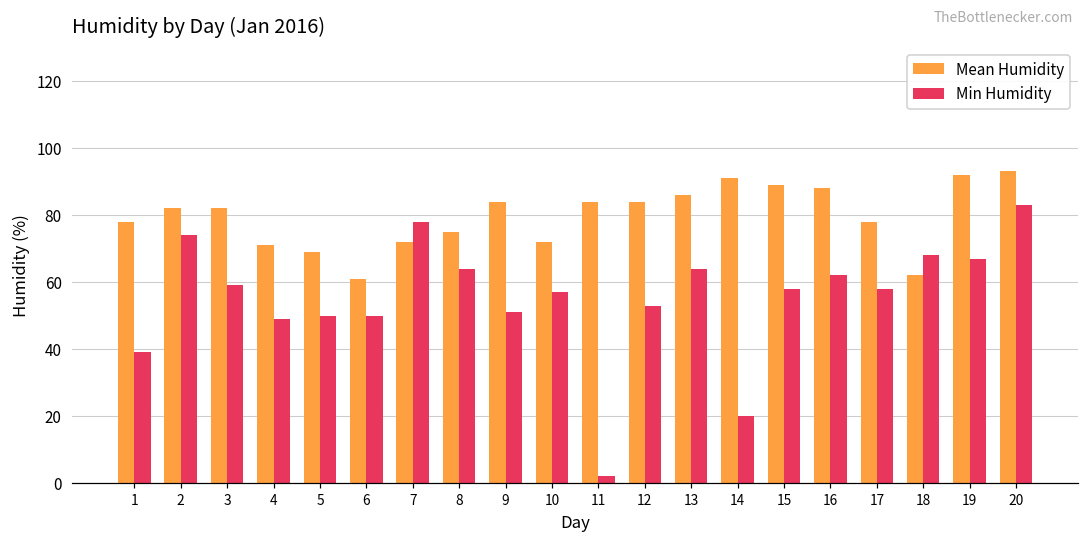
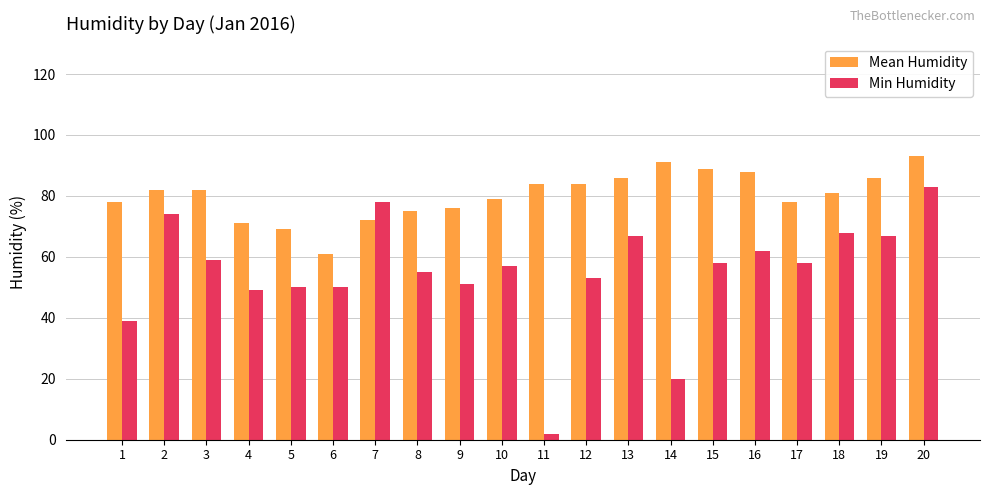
  {
    "Mean Humidity": {
      "1": 78,
      "2": 82,
      "3": 82,
      "4": 71,
      "5": 69,
      "6": 61,
      "7": 72,
      "8": 75,
-     "9": 84,
-     "10": 72,
+     "9": 76,
+     "10": 79,
      "11": 84,
      "12": 84,
      "13": 86,
      "14": 91,
      "15": 89,
      "16": 88,
      "17": 78,
-     "18": 62,
-     "19": 92,
+     "18": 81,
+     "19": 86,
      "20": 93
    },
    "Min Humidity": {
      "1": 39,
      "2": 74,
      "3": 59,
      "4": 49,
      "5": 50,
      "6": 50,
      "7": 78,
-     "8": 64,
+     "8": 55,
      "9": 51,
      "10": 57,
      "11": 2,
      "12": 53,
-     "13": 64,
+     "13": 67,
      "14": 20,
      "15": 58,
      "16": 62,
      "17": 58,
      "18": 68,
      "19": 67,
      "20": 83
    }
  }
